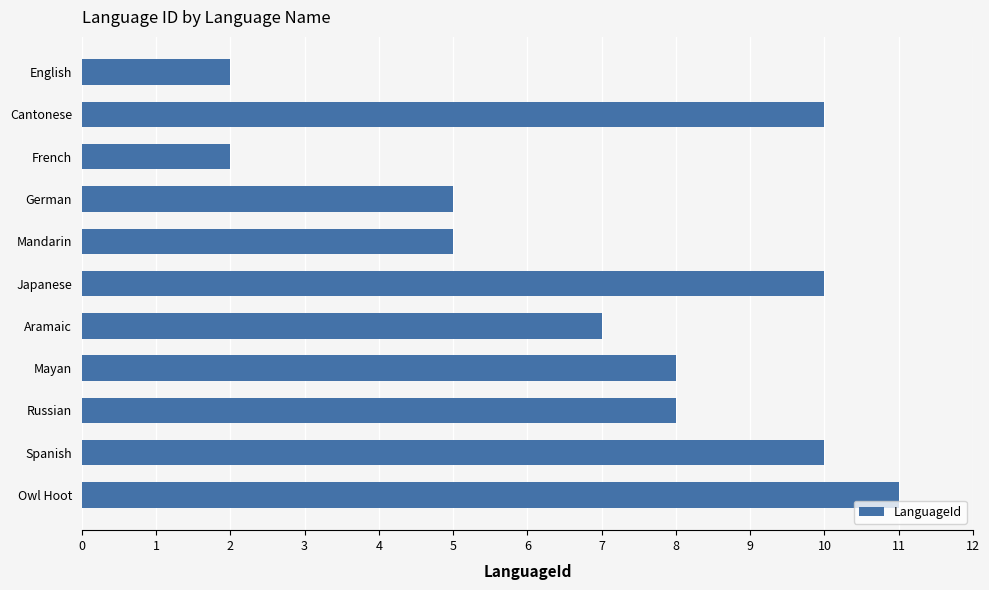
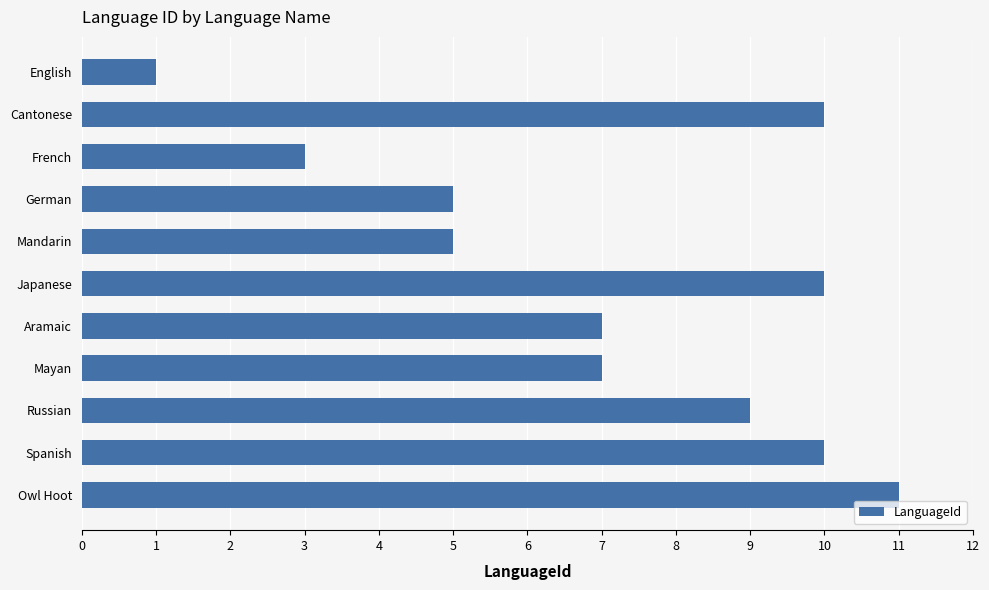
  {
-   "English": 2,
+   "English": 1,
    "Cantonese": 10,
-   "French": 2,
+   "French": 3,
    "German": 5,
    "Mandarin": 5,
    "Japanese": 10,
    "Aramaic": 7,
-   "Mayan": 8,
-   "Russian": 8,
+   "Mayan": 7,
+   "Russian": 9,
    "Spanish": 10,
    "Owl Hoot": 11
  }
